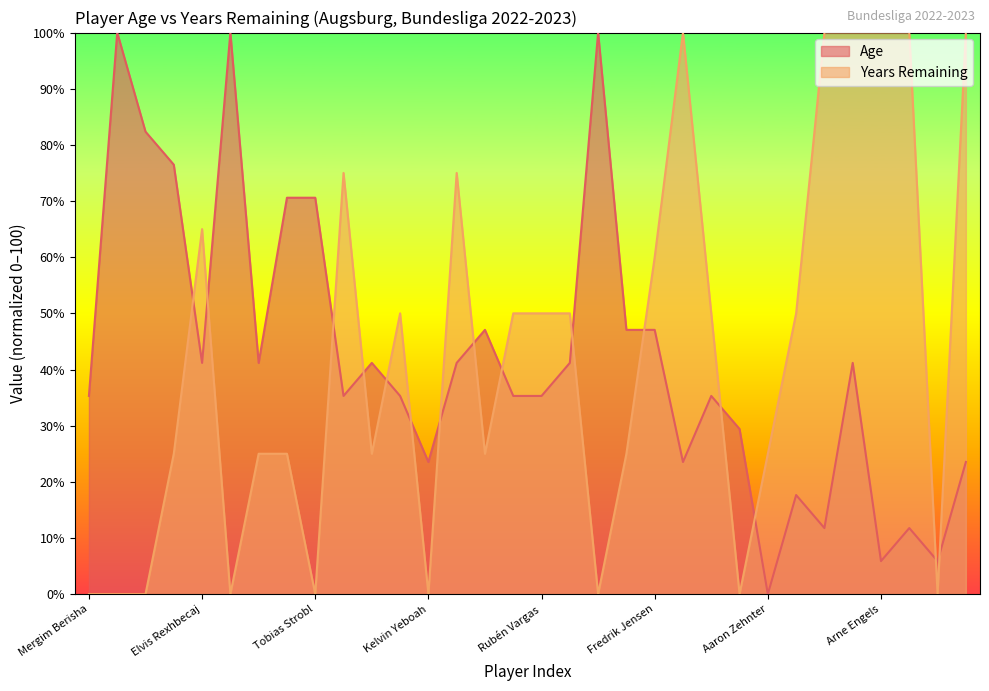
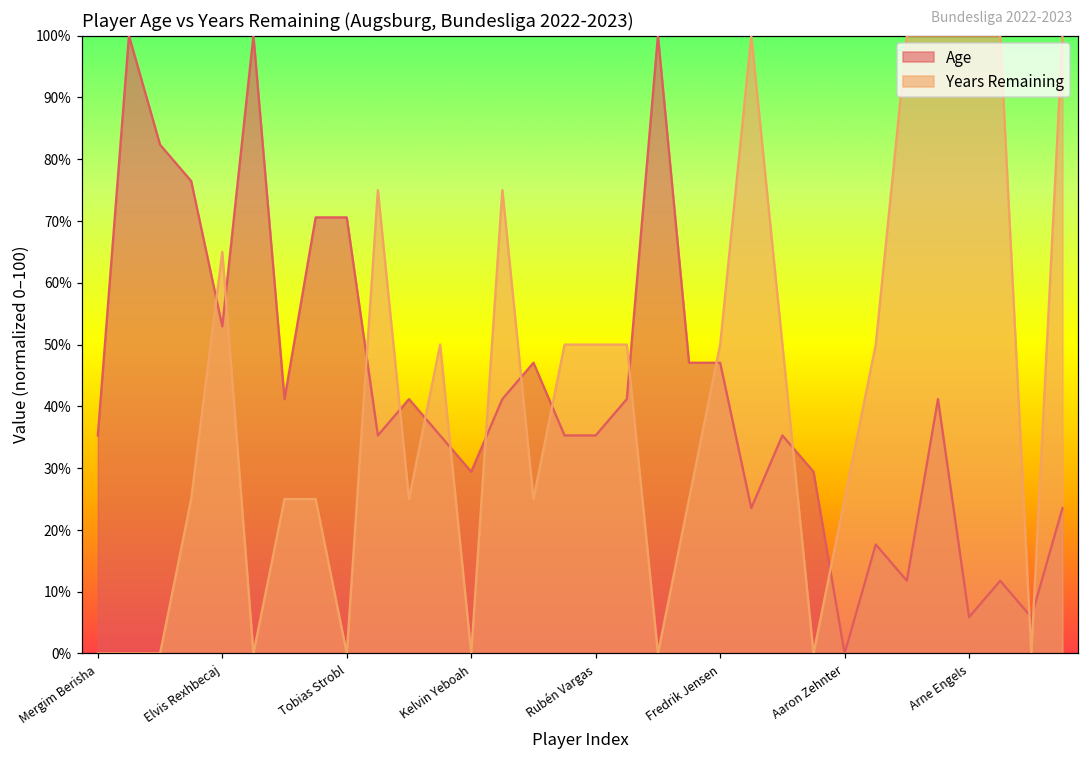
  {
    "Age": {
      "Mergim Berisha": "35%",
-     "Elvis Rexhbecaj": "41%",
+     "Elvis Rexhbecaj": "53%",
      "Tobias Strobl": "71%",
-     "Kelvin Yeboah": "24%",
+     "Kelvin Yeboah": "29%",
      "Rubén Vargas": "35%",
      "Fredrik Jensen": "47%",
      "Aaron Zehnter": "0%",
      "Arne Engels": "6%"
    },
    "Years Remaining": {
      "Mergim Berisha": "0%",
      "Elvis Rexhbecaj": "65%",
      "Tobias Strobl": "0%",
      "Kelvin Yeboah": "0%",
      "Rubén Vargas": "50%",
-     "Fredrik Jensen": "60%",
+     "Fredrik Jensen": "50%",
      "Aaron Zehnter": "25%",
      "Arne Engels": "100%"
    }
  }
